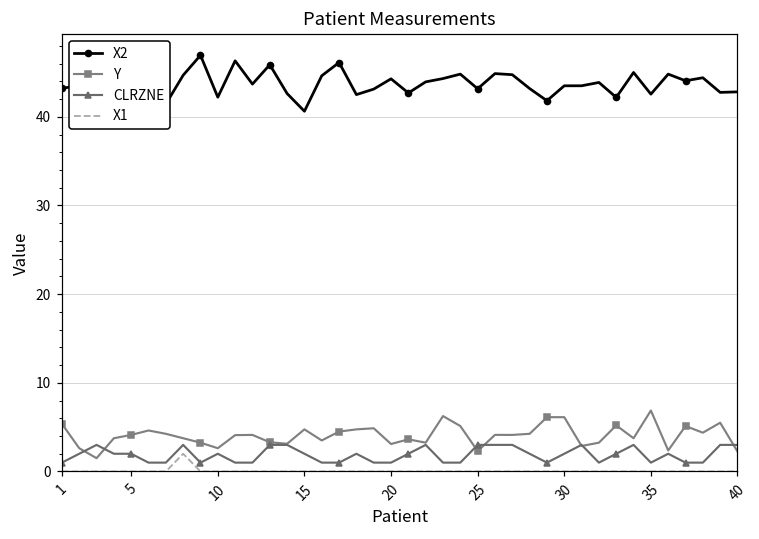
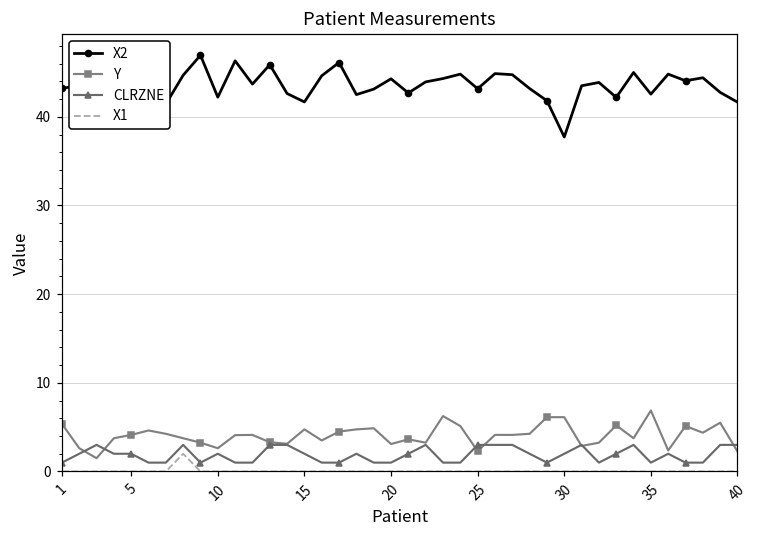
  {
    "X2": {
      "1": 43,
      "10": 42,
-     "15": 41,
+     "15": 42,
      "20": 44,
      "25": 43,
-     "30": 43,
+     "30": 38,
      "35": 43,
-     "40": 43
+     "40": 42
    },
    "X1": {
      "1": 0,
      "5": 0,
      "10": 0,
      "15": 0,
      "20": 0,
      "25": 0,
      "30": 0,
      "35": 0,
      "40": 0
    }
  }
